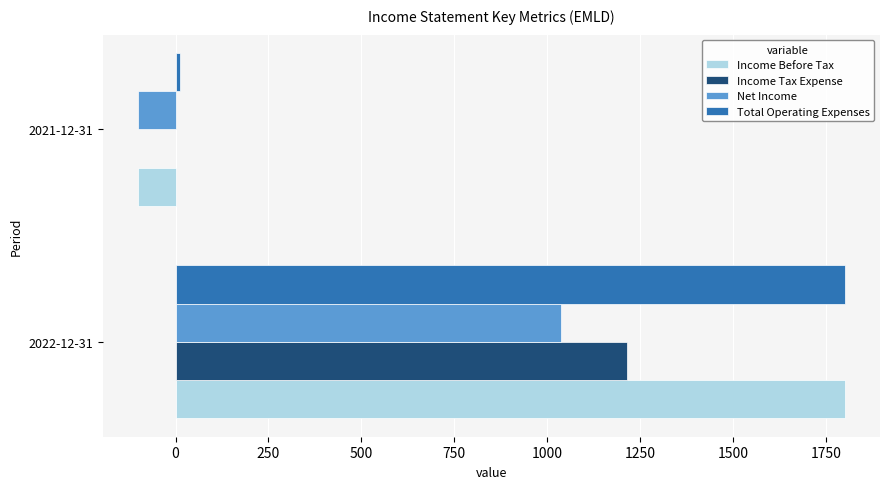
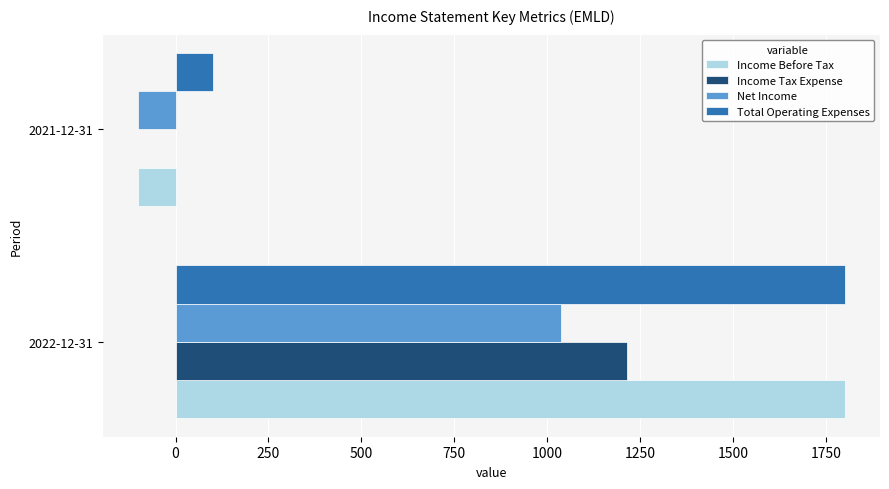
  {
    "Income Before Tax": {
      "2021-12-31": -100,
      "2022-12-31": 1800
    },
    "Income Tax Expense": {
      "2021-12-31": 0,
      "2022-12-31": 1220
    },
    "Net Income": {
      "2021-12-31": -100,
      "2022-12-31": 1040
    },
    "Total Operating Expenses": {
-     "2021-12-31": 10,
+     "2021-12-31": 100,
      "2022-12-31": 1800
    }
  }
